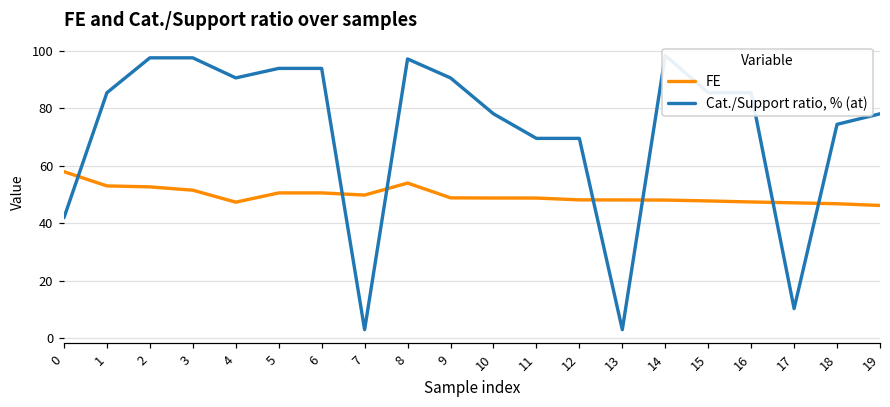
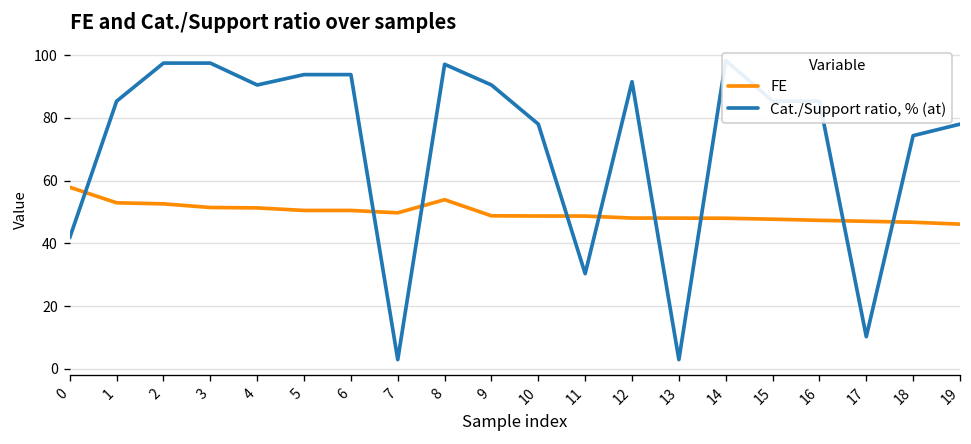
  {
    "FE": {
      "0": 58,
      "1": 53,
      "2": 53,
      "3": 51,
-     "4": 47,
+     "4": 51,
      "5": 51,
      "6": 51,
      "7": 50,
      "8": 54,
      "9": 49,
      "10": 49,
      "11": 49,
      "12": 48,
      "13": 48,
      "14": 48,
      "15": 48,
      "16": 47,
      "17": 47,
      "18": 47,
      "19": 46
    },
    "Cat./Support ratio, % (at)": {
      "0": 42,
      "1": 85,
      "2": 98,
      "3": 98,
      "4": 91,
      "5": 94,
      "6": 94,
      "7": 3,
      "8": 97,
      "9": 91,
      "10": 78,
-     "11": 69,
-     "12": 69,
+     "11": 30,
+     "12": 92,
      "13": 3,
      "17": 10,
      "18": 74,
      "19": 78
    }
  }
